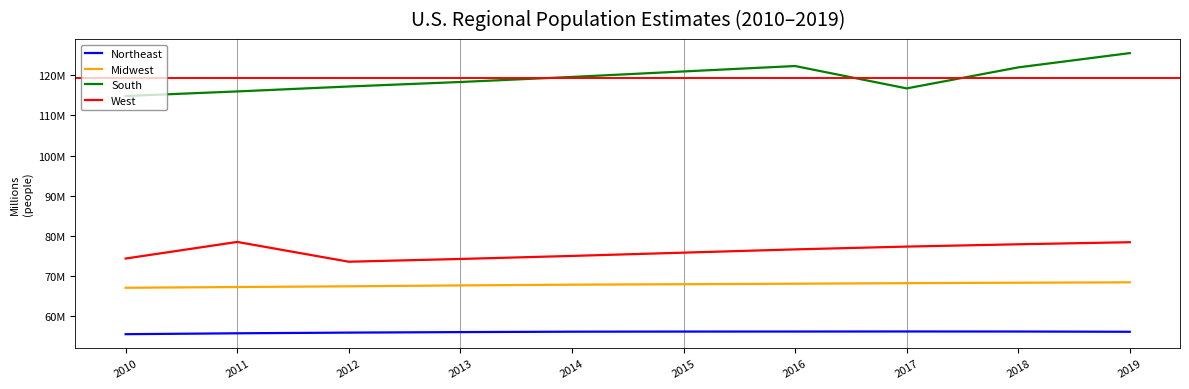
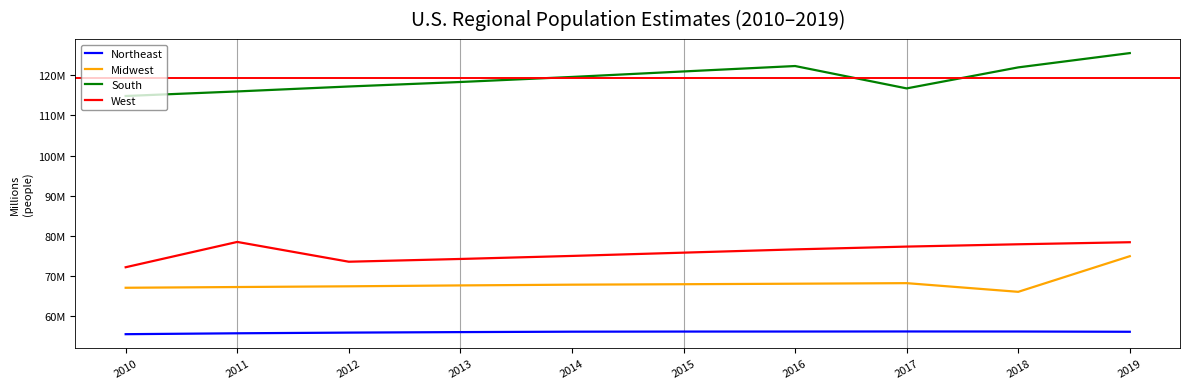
  {
    "Northeast": {
      "2010": 55000000,
      "2011": 56000000,
      "2012": 56000000,
      "2013": 56000000,
      "2014": 56000000,
      "2015": 56000000,
      "2016": 56000000,
      "2017": 56000000,
      "2018": 56000000,
      "2019": 56000000
    },
    "Midwest": {
      "2010": 67000000,
      "2011": 67000000,
      "2012": 67000000,
      "2013": 68000000,
      "2014": 68000000,
      "2015": 68000000,
      "2016": 68000000,
      "2017": 68000000,
-     "2018": 68000000,
-     "2019": 68000000
+     "2018": 66000000,
+     "2019": 75000000
    },
    "South": {
      "2011": 116000000,
      "2012": 117000000,
      "2013": 118000000,
      "2014": 120000000,
      "2015": 121000000,
      "2016": 122000000,
      "2017": 117000000,
      "2018": 122000000,
      "2019": 126000000
    },
    "West": {
-     "2010": 74000000,
+     "2010": 72000000,
      "2011": 78000000,
      "2012": 73000000,
      "2013": 74000000,
      "2014": 75000000,
      "2015": 76000000,
      "2016": 77000000,
      "2017": 77000000,
      "2018": 78000000,
      "2019": 78000000
    }
  }
